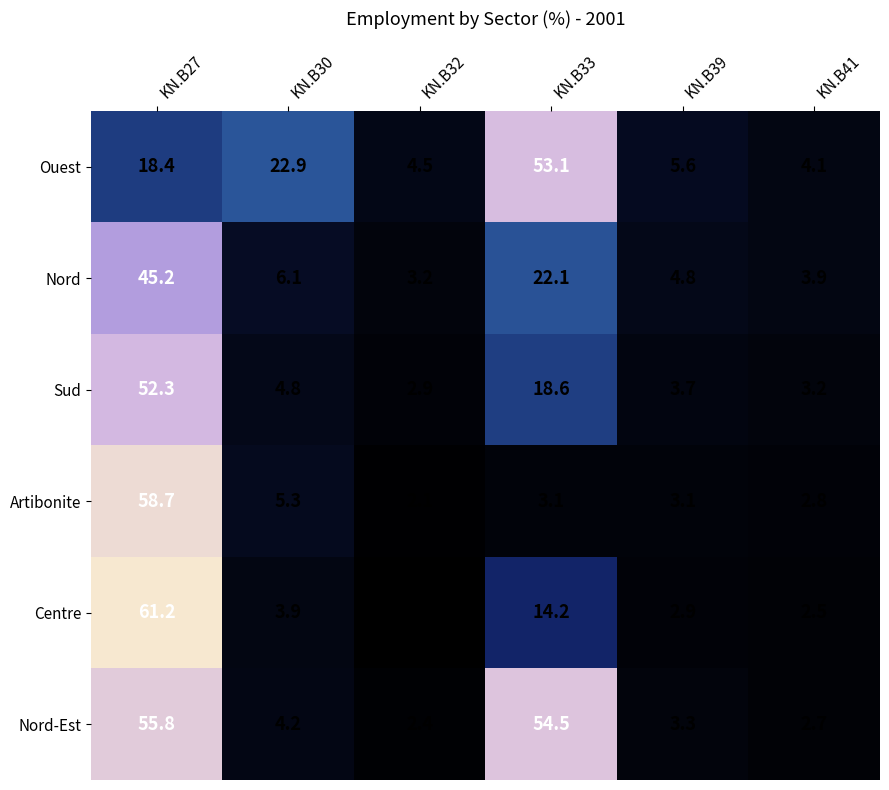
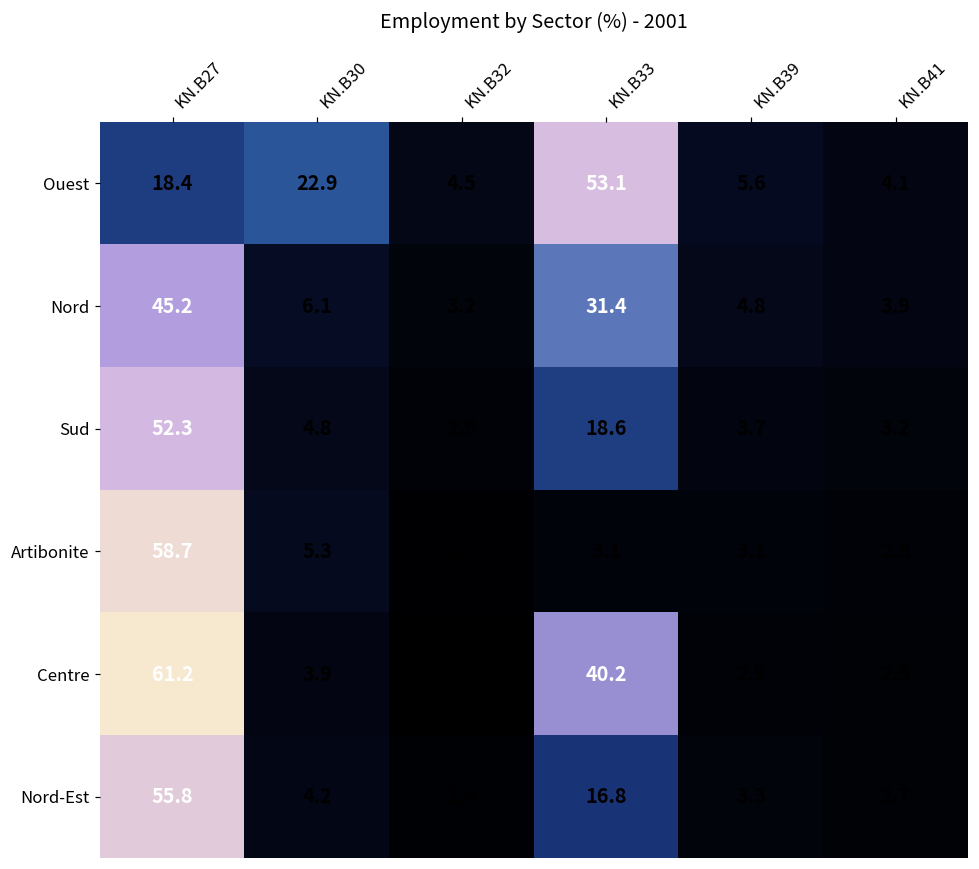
  {
    "Ouest": {
      "KN.B27": 18.4,
      "KN.B30": 22.9,
      "KN.B33": 53.1
    },
    "Nord": {
      "KN.B27": 45.2,
-     "KN.B33": 22.1
+     "KN.B33": 31.4
    },
    "Sud": {
      "KN.B27": 52.3,
      "KN.B33": 18.6
    },
    "Centre": {
-     "KN.B33": 14.2
+     "KN.B33": 40.2
    },
    "Nord-Est": {
      "KN.B27": 55.8,
-     "KN.B33": 54.5
+     "KN.B33": 16.8
    }
  }
